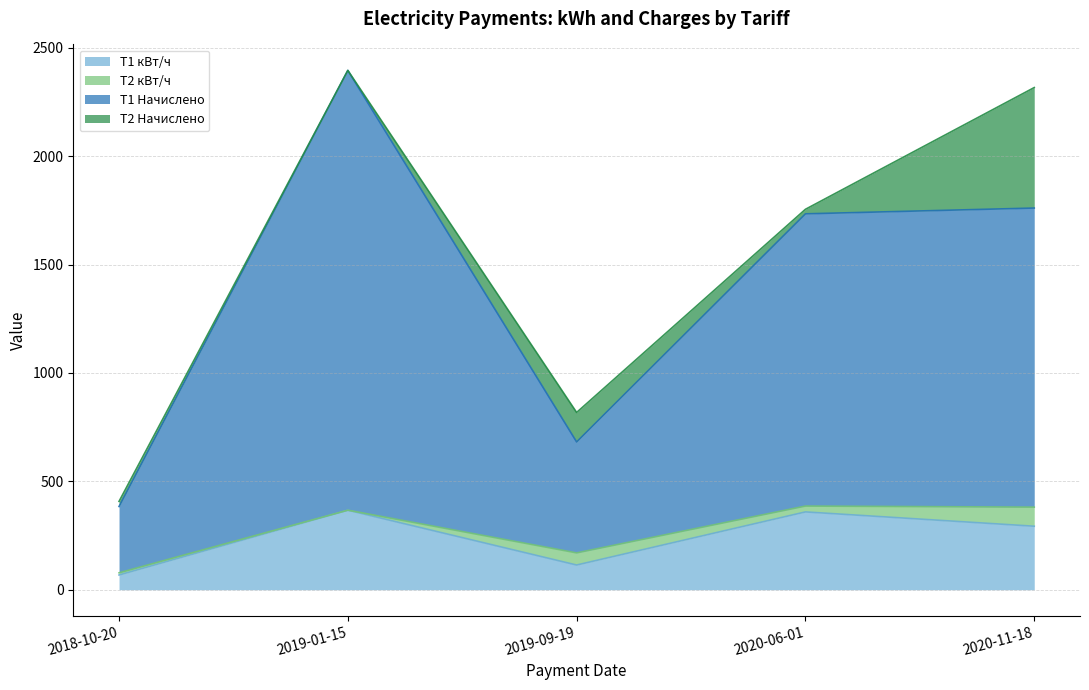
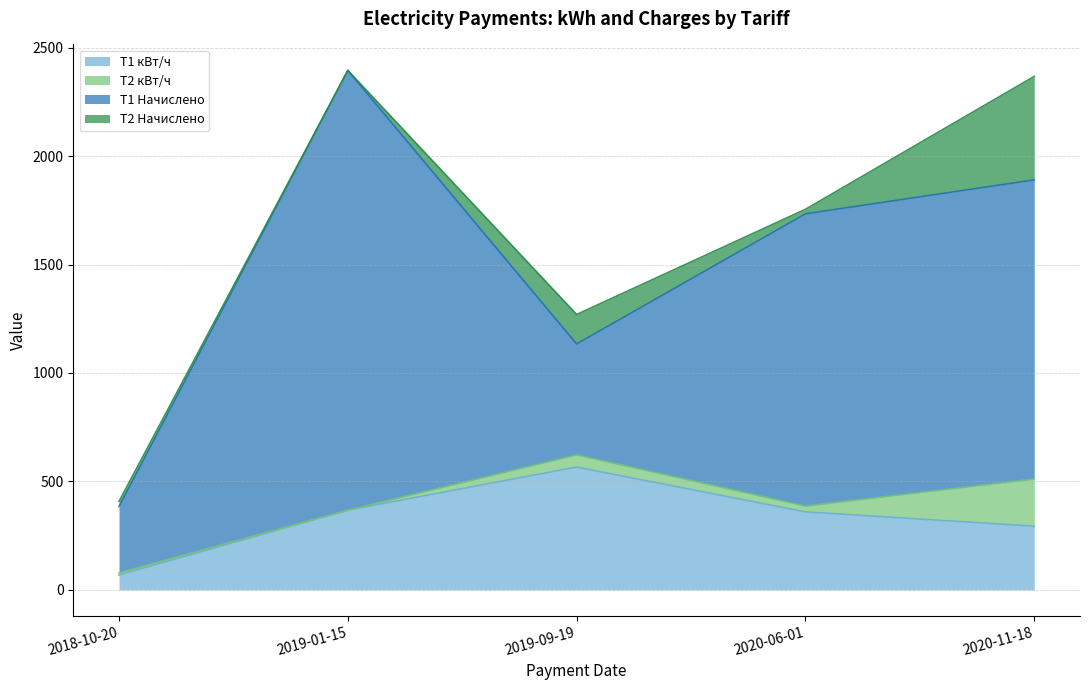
  {
    "T1 кВт/ч": {
-     "2019-09-19": 110,
+     "2019-09-19": 570,
      "2020-06-01": 360,
      "2020-11-18": 290
    },
    "T2 кВт/ч": {
      "2019-09-19": 60,
      "2020-06-01": 30,
-     "2020-11-18": 90
+     "2020-11-18": 220
    },
    "T1 Начислено": {
      "2018-10-20": 310,
      "2019-09-19": 510,
      "2020-06-01": 1350,
      "2020-11-18": 1380
    },
    "T2 Начислено": {
      "2018-10-20": 20,
      "2019-09-19": 140,
      "2020-06-01": 20,
-     "2020-11-18": 560
+     "2020-11-18": 480
    }
  }
